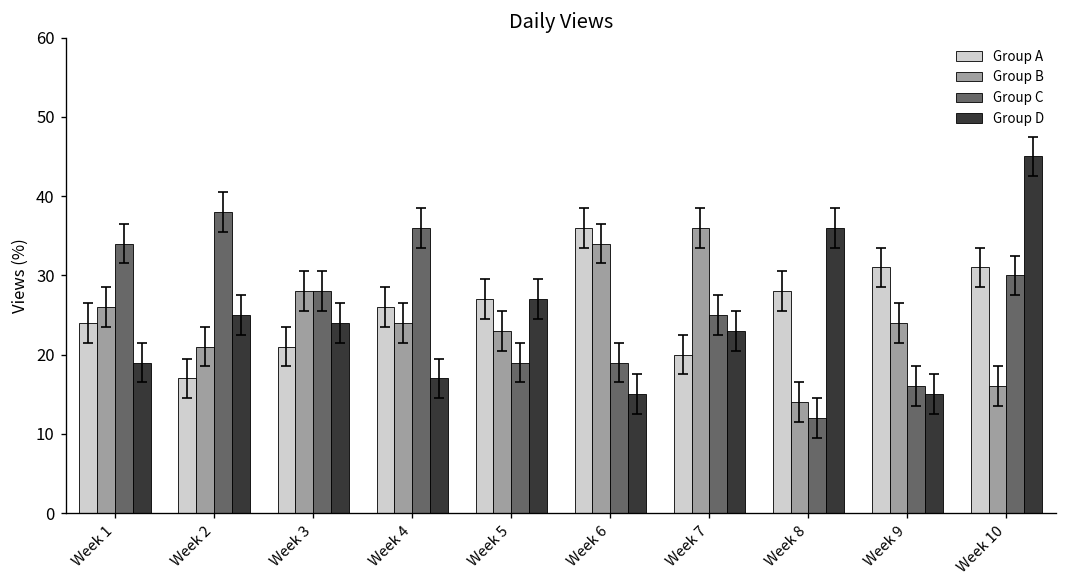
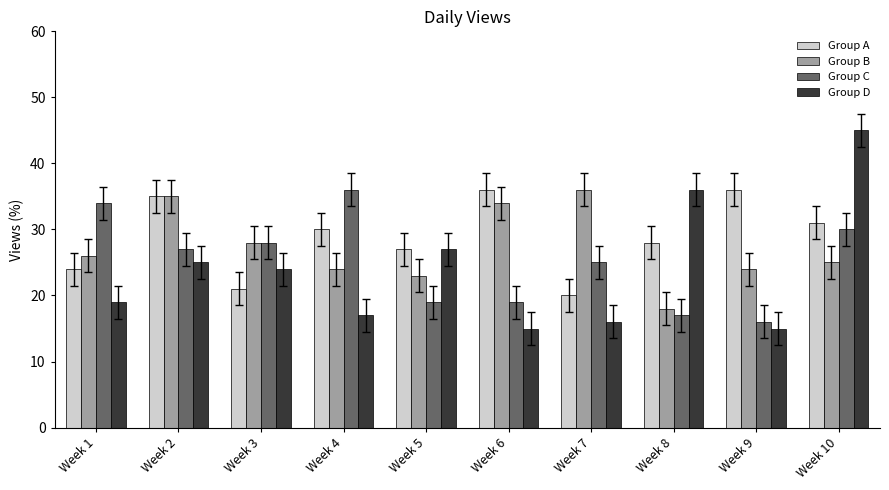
  {
    "Group A": {
      "Week 1": 24,
-     "Week 2": 17,
+     "Week 2": 35,
      "Week 3": 21,
-     "Week 4": 26,
+     "Week 4": 30,
      "Week 5": 27,
      "Week 6": 36,
      "Week 7": 20,
      "Week 8": 28,
-     "Week 9": 31,
+     "Week 9": 36,
      "Week 10": 31
    },
    "Group B": {
      "Week 1": 26,
-     "Week 2": 21,
+     "Week 2": 35,
      "Week 3": 28,
      "Week 4": 24,
      "Week 5": 23,
      "Week 6": 34,
      "Week 7": 36,
-     "Week 8": 14,
+     "Week 8": 18,
      "Week 9": 24,
-     "Week 10": 16
+     "Week 10": 25
    },
    "Group C": {
      "Week 1": 34,
-     "Week 2": 38,
+     "Week 2": 27,
      "Week 3": 28,
      "Week 4": 36,
      "Week 5": 19,
      "Week 6": 19,
      "Week 7": 25,
-     "Week 8": 12,
+     "Week 8": 17,
      "Week 9": 16,
      "Week 10": 30
    },
    "Group D": {
      "Week 1": 19,
      "Week 2": 25,
      "Week 3": 24,
      "Week 4": 17,
      "Week 5": 27,
      "Week 6": 15,
-     "Week 7": 23,
+     "Week 7": 16,
      "Week 8": 36,
      "Week 9": 15,
      "Week 10": 45
    }
  }
